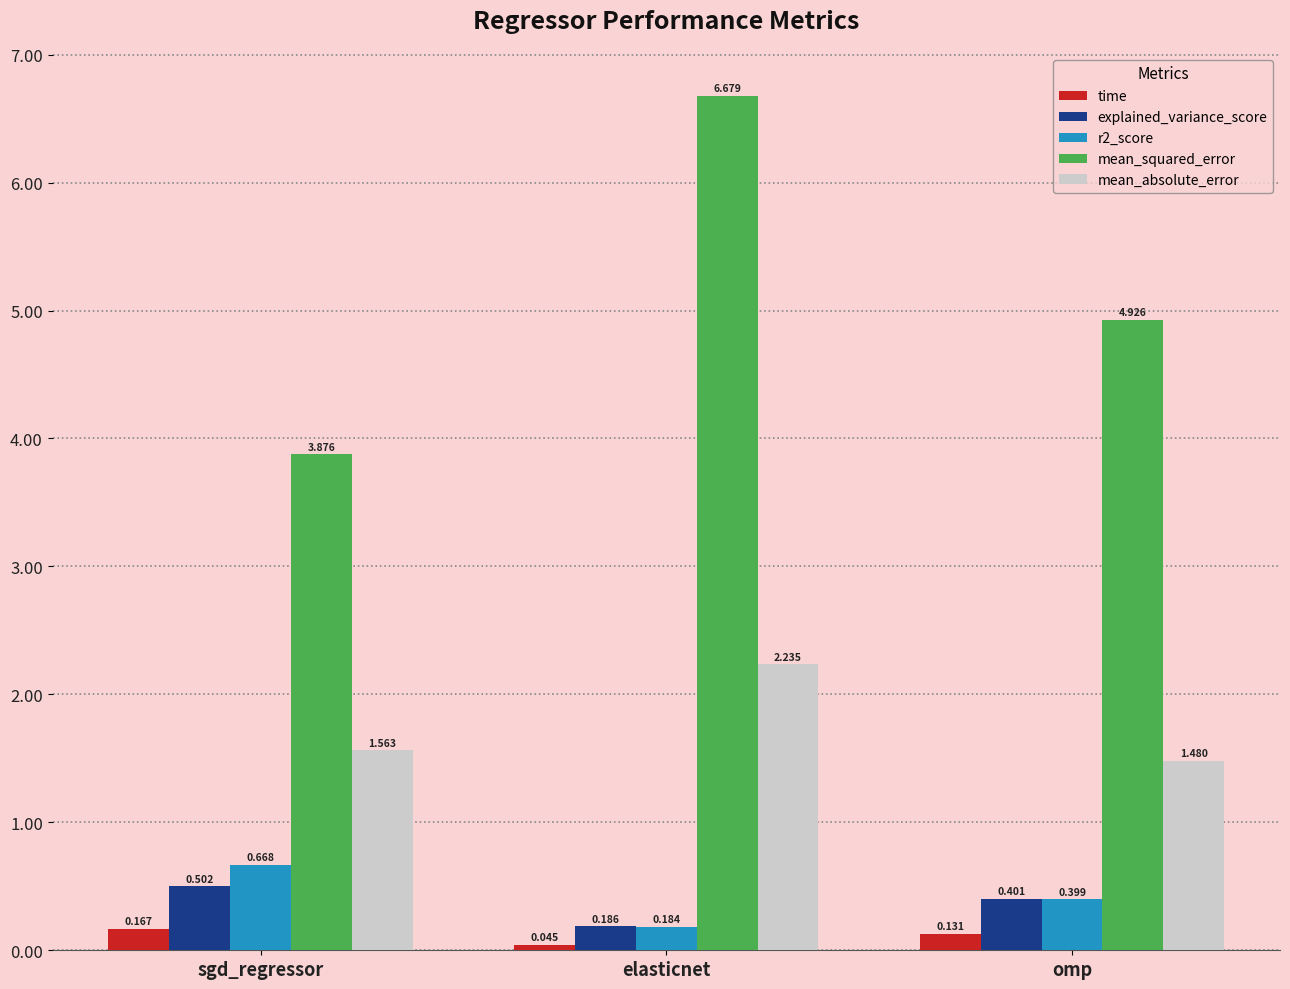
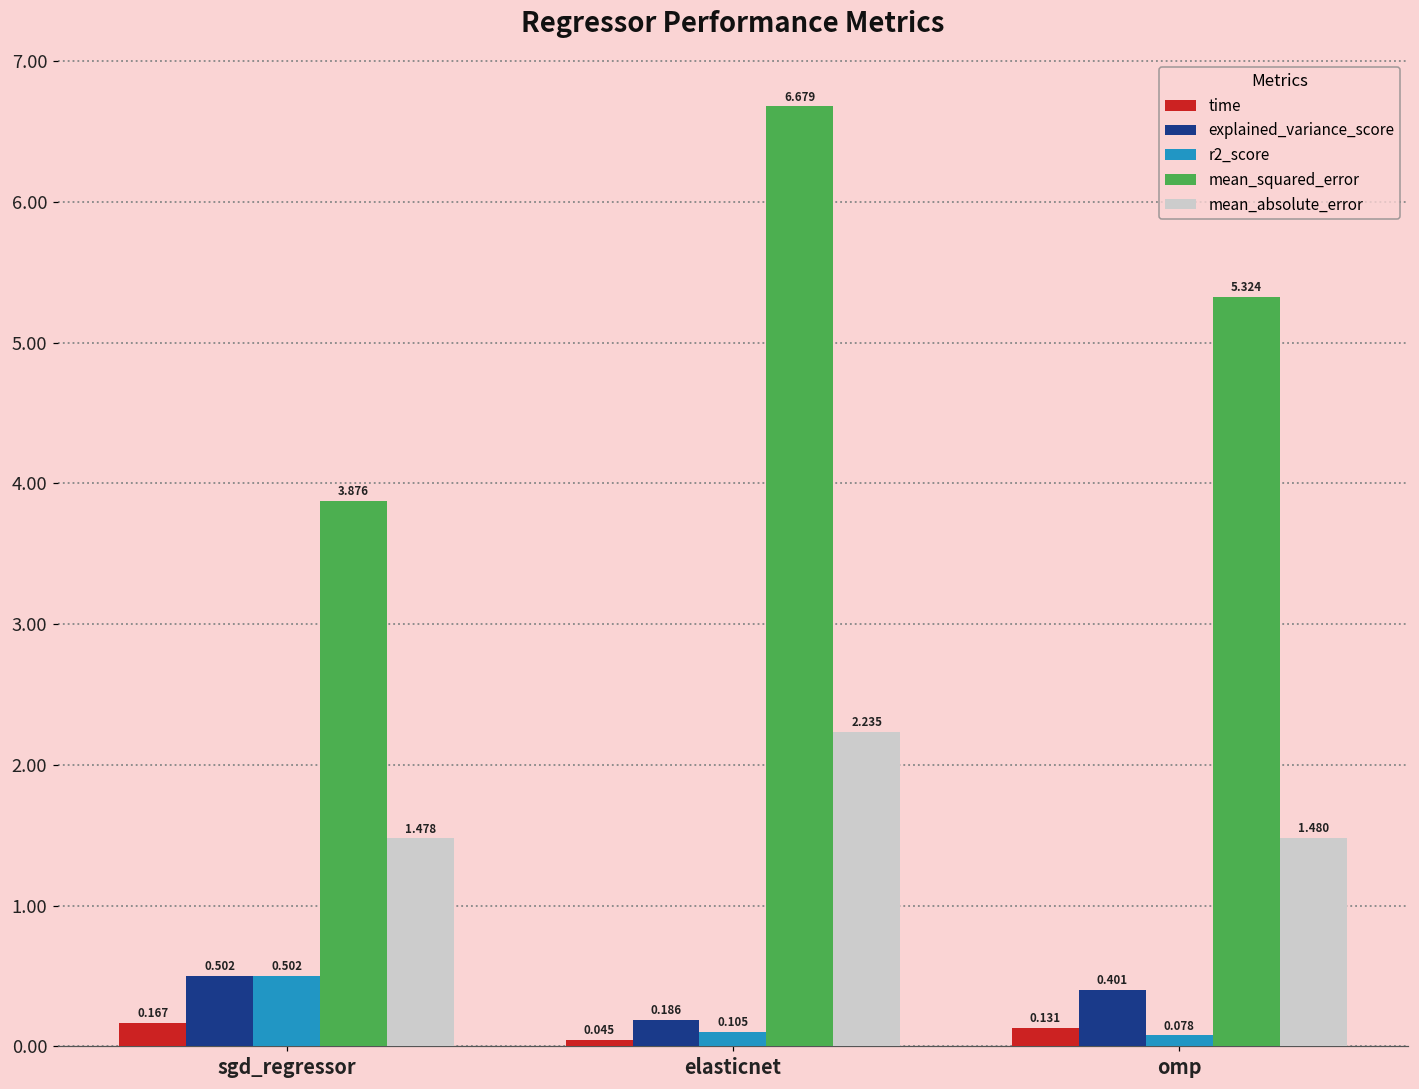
  {
    "time": {
      "sgd_regressor": 0.167,
      "elasticnet": 0.045,
      "omp": 0.131
    },
    "explained_variance_score": {
      "sgd_regressor": 0.502,
      "elasticnet": 0.186,
      "omp": 0.401
    },
    "r2_score": {
-     "sgd_regressor": 0.668,
-     "elasticnet": 0.184,
-     "omp": 0.399
+     "sgd_regressor": 0.502,
+     "elasticnet": 0.105,
+     "omp": 0.078
    },
    "mean_squared_error": {
      "sgd_regressor": 3.876,
      "elasticnet": 6.679,
-     "omp": 4.926
+     "omp": 5.324
    },
    "mean_absolute_error": {
-     "sgd_regressor": 1.563,
+     "sgd_regressor": 1.478,
      "elasticnet": 2.235,
      "omp": 1.480
    }
  }
